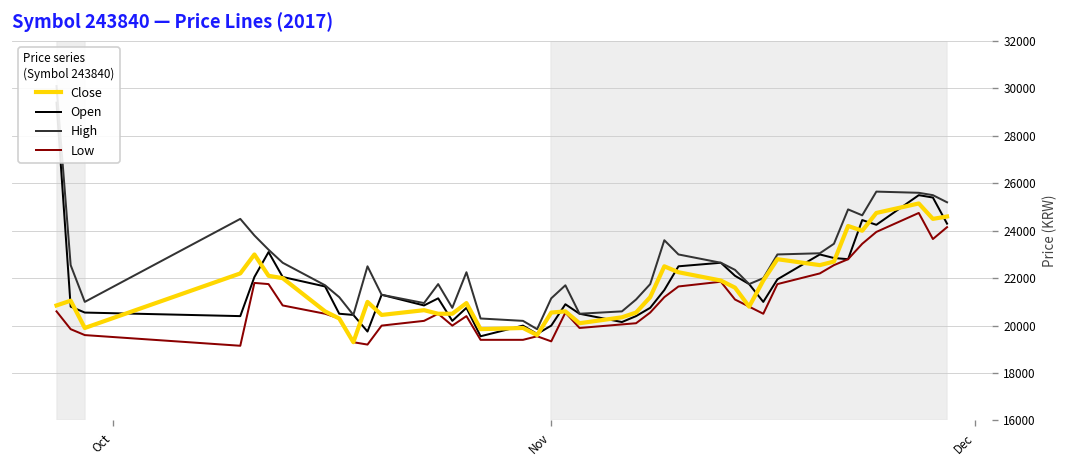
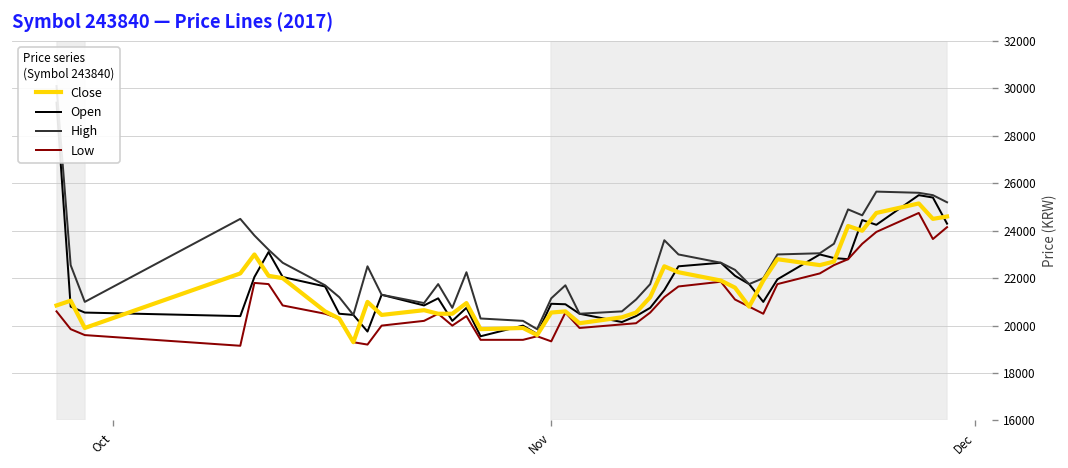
  {
    "Close": {
      "Nov": 20600
    },
    "Open": {
-     "Nov": 20000
+     "Nov": 20900
    },
    "High": {
      "Nov": 21200
    },
    "Low": {
      "Nov": 19300
    }
  }
